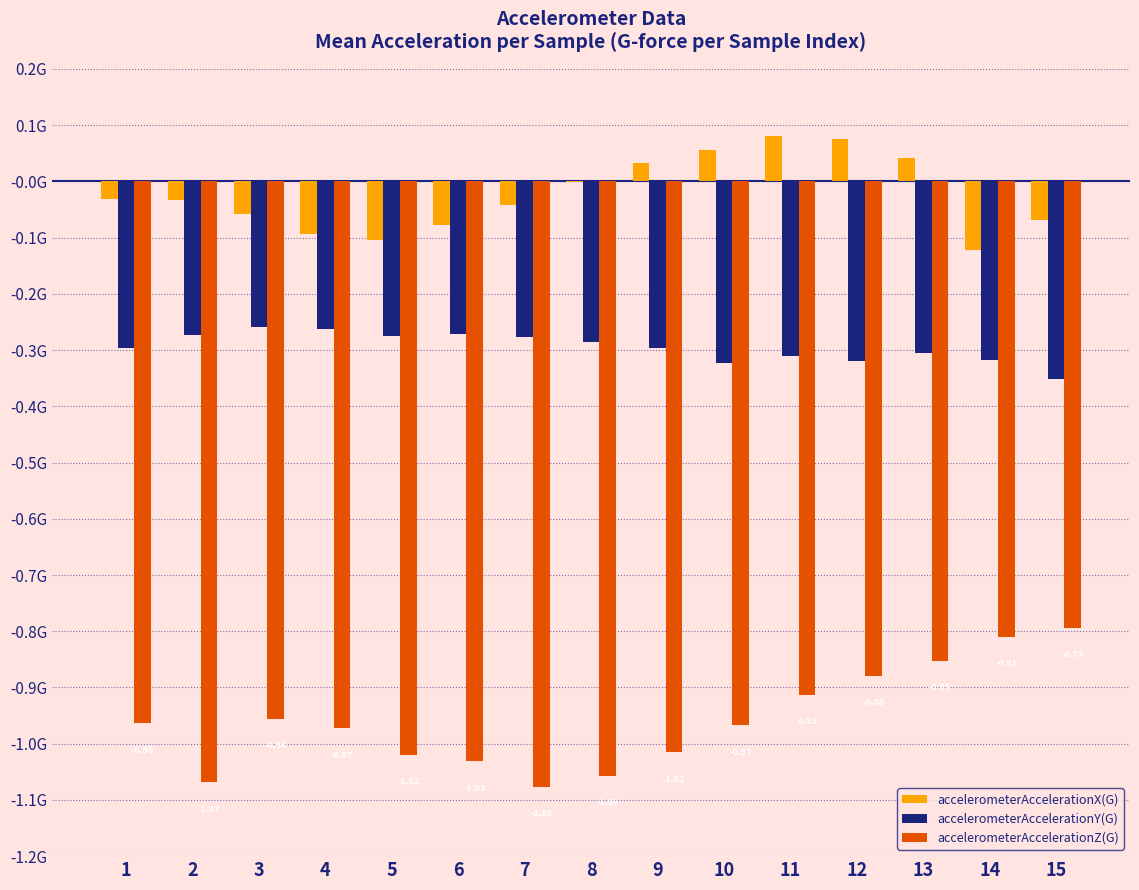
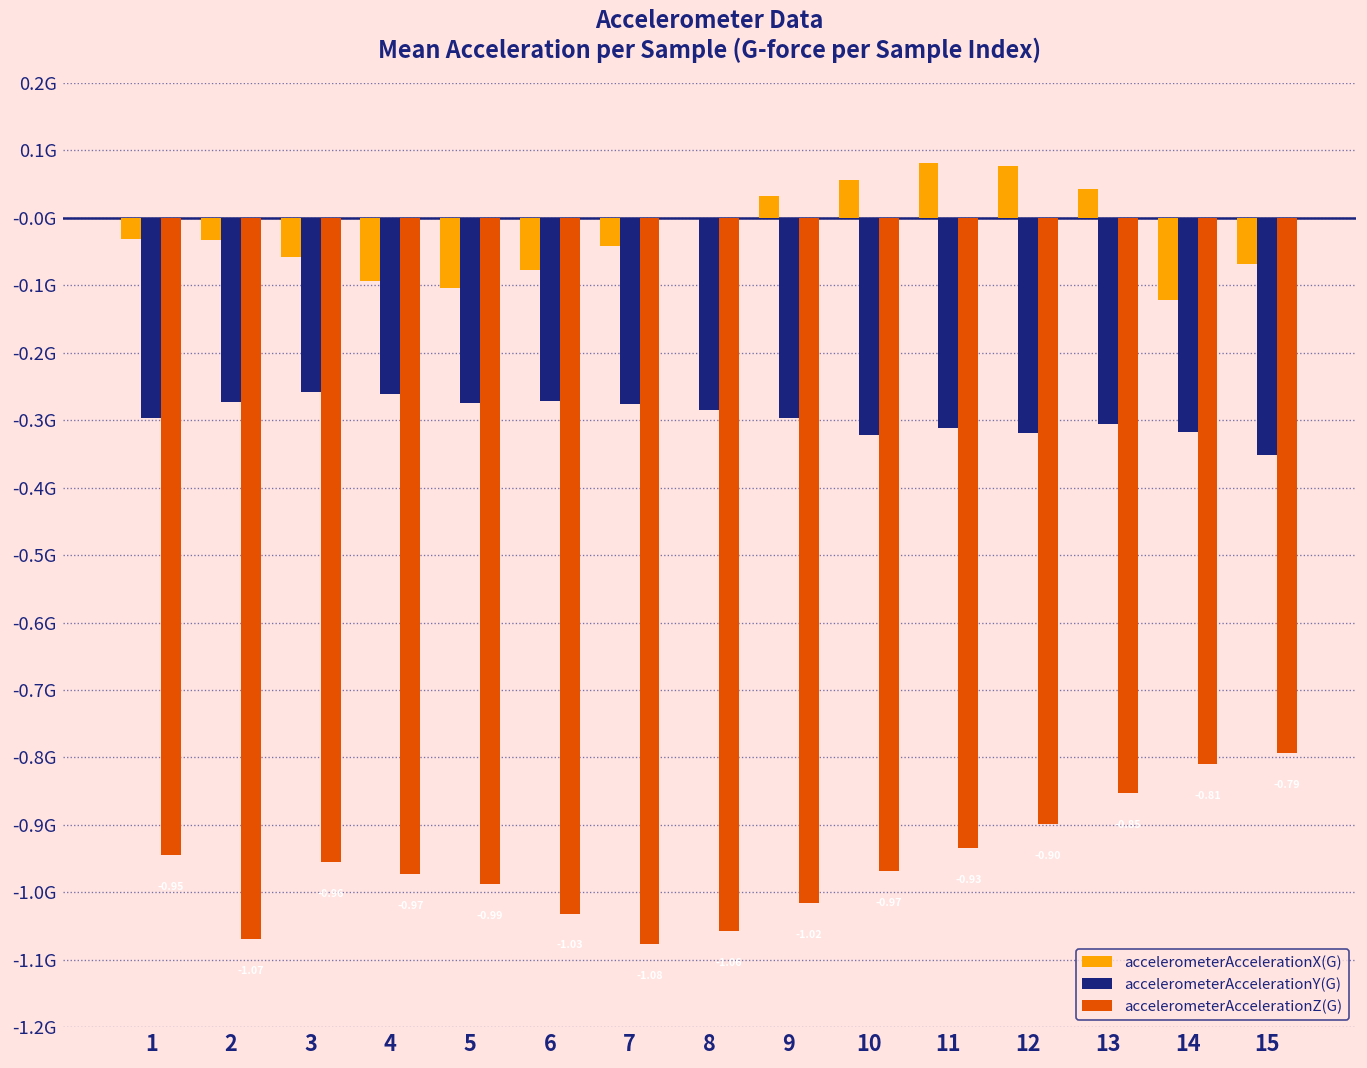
  {
    "accelerometerAccelerationX(G)": {
      "1": -30000000,
      "2": -30000000,
      "3": -60000000,
      "4": -90000000,
      "5": -100000000,
      "6": -80000000,
      "7": -40000000,
      "9": 30000000,
      "10": 60000000,
      "11": 80000000,
      "12": 80000000,
      "13": 40000000,
      "14": -120000000,
      "15": -70000000
    },
    "accelerometerAccelerationY(G)": {
      "1": -300000000,
      "2": -270000000,
      "3": -260000000,
      "4": -260000000,
      "5": -270000000,
      "6": -270000000,
      "7": -280000000,
      "8": -290000000,
      "9": -300000000,
      "10": -320000000,
      "11": -310000000,
      "12": -320000000,
      "13": -310000000,
      "14": -320000000,
      "15": -350000000
    },
    "accelerometerAccelerationZ(G)": {
-     "1": -960000000,
+     "1": -950000000,
      "2": -1070000000,
      "3": -960000000,
      "4": -970000000,
-     "5": -1020000000,
+     "5": -990000000,
      "6": -1030000000,
      "7": -1080000000,
      "8": -1060000000,
      "9": -1020000000,
      "10": -970000000,
-     "11": -910000000,
-     "12": -880000000,
+     "11": -930000000,
+     "12": -900000000,
      "13": -850000000,
      "14": -810000000,
      "15": -790000000
    }
  }
